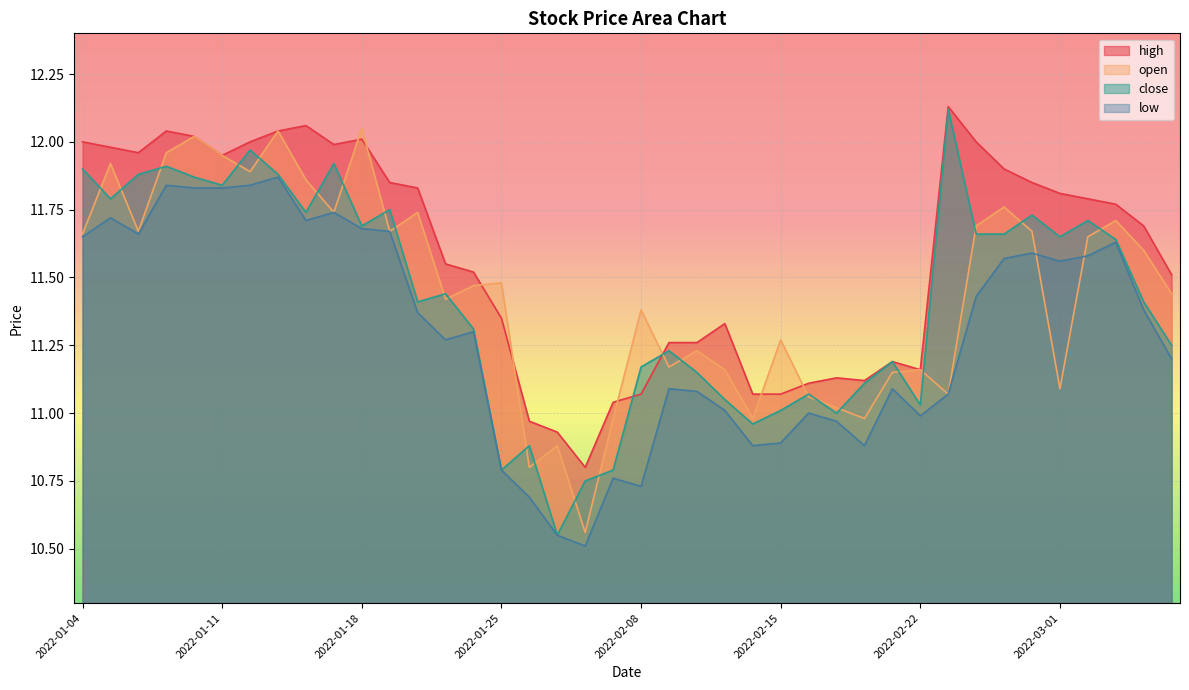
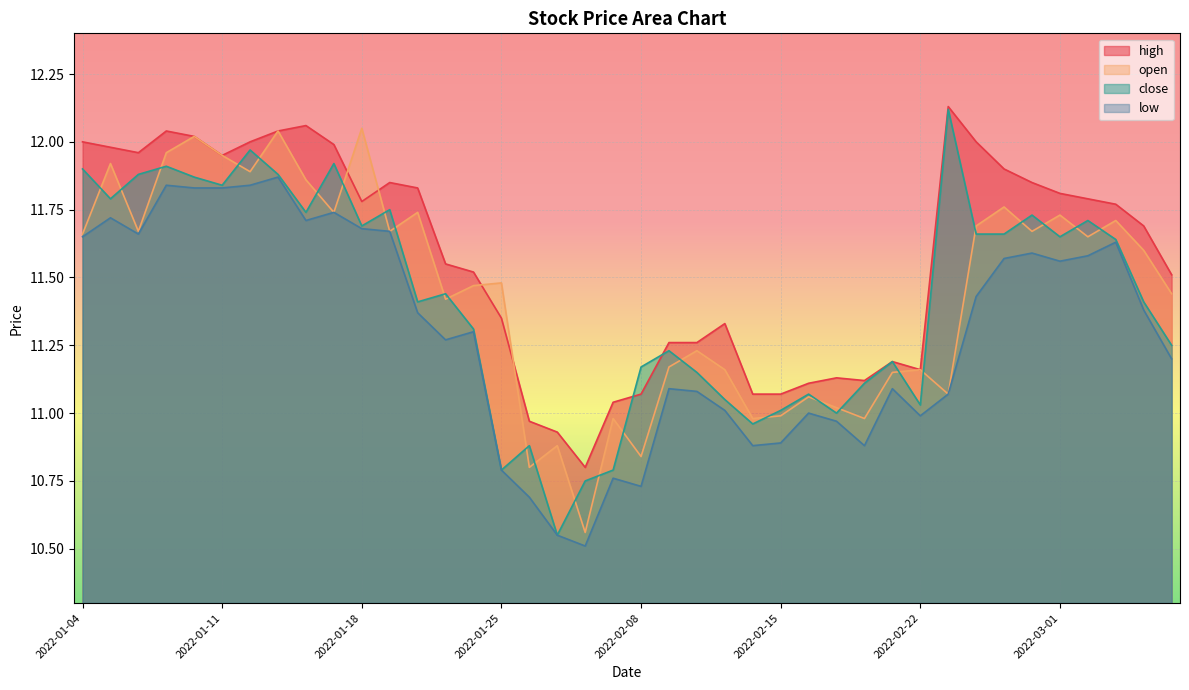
  {
    "high": {
      "2022-01-04": 12.00,
-     "2022-01-18": 12.01,
+     "2022-01-18": 11.78,
      "2022-01-25": 11.35,
      "2022-02-08": 11.07,
      "2022-02-15": 11.07,
      "2022-03-01": 11.81
    },
    "open": {
      "2022-01-04": 11.66,
      "2022-01-18": 12.05,
      "2022-01-25": 11.48,
-     "2022-02-08": 11.38,
-     "2022-02-15": 11.27,
-     "2022-03-01": 11.09
+     "2022-02-08": 10.84,
+     "2022-02-15": 10.99,
+     "2022-03-01": 11.73
    }
  }
